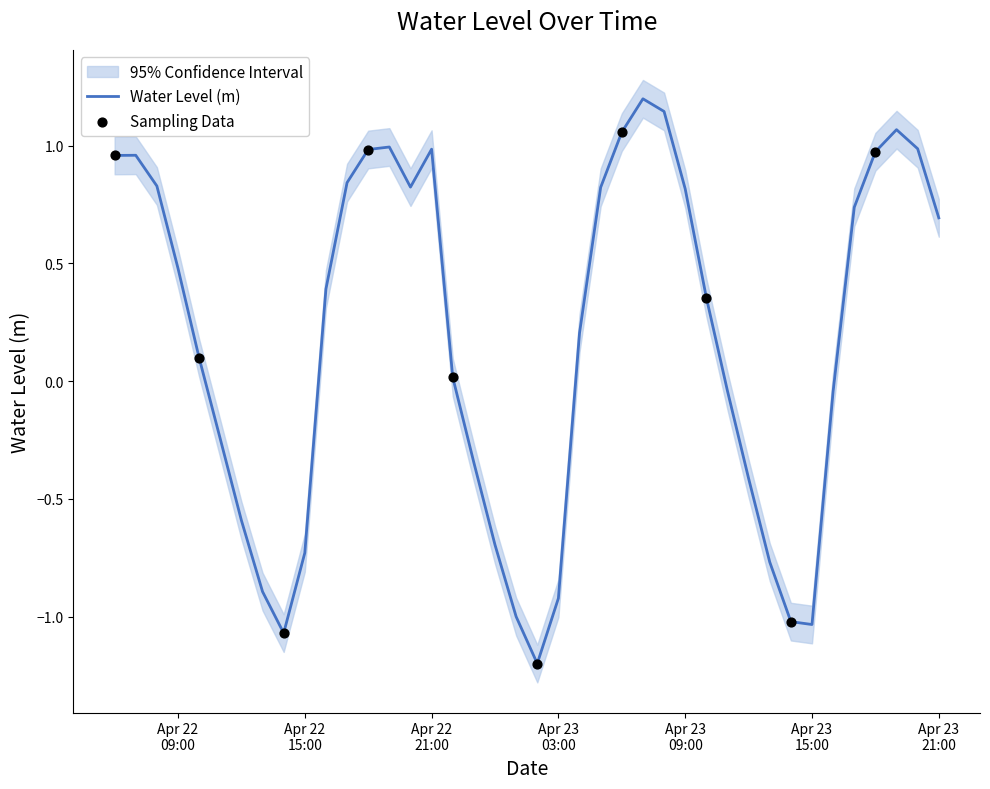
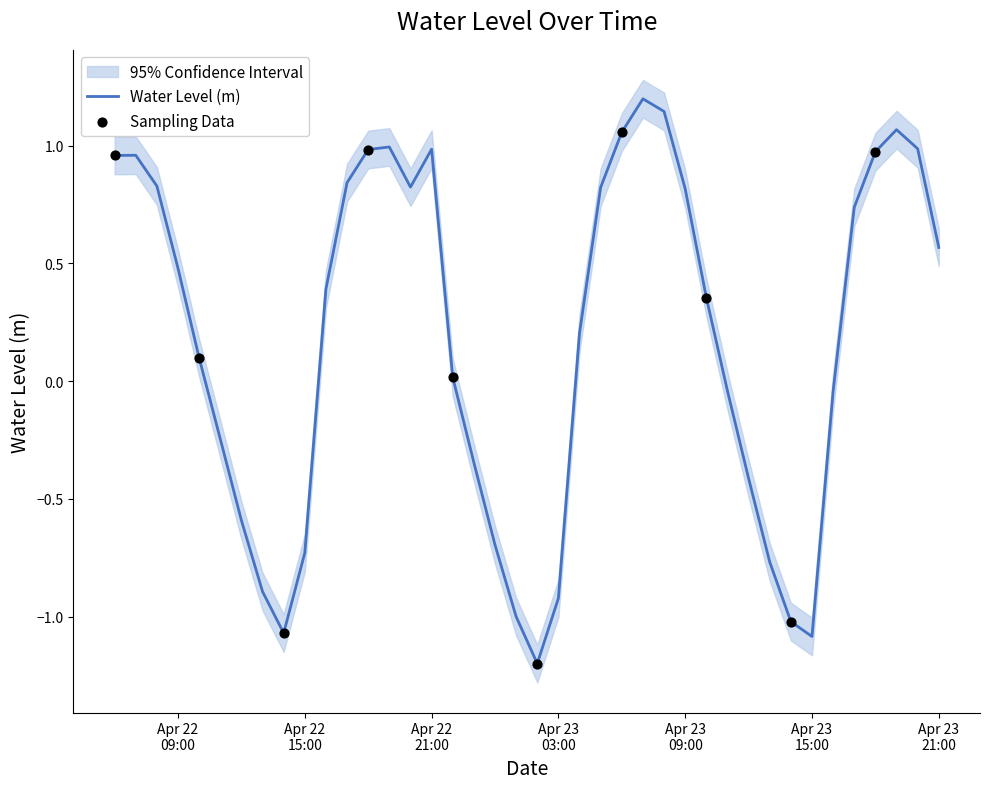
  {
    "Water Level (m)": {
      "Apr 22 09:00": 0.48,
      "Apr 22 15:00": -0.73,
      "Apr 22 21:00": 0.98,
      "Apr 23 03:00": -0.92,
      "Apr 23 09:00": 0.82,
-     "Apr 23 15:00": -1.03,
-     "Apr 23 21:00": 0.69
+     "Apr 23 15:00": -1.08,
+     "Apr 23 21:00": 0.57
    }
  }
